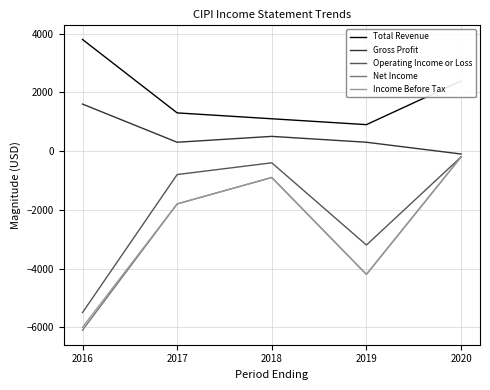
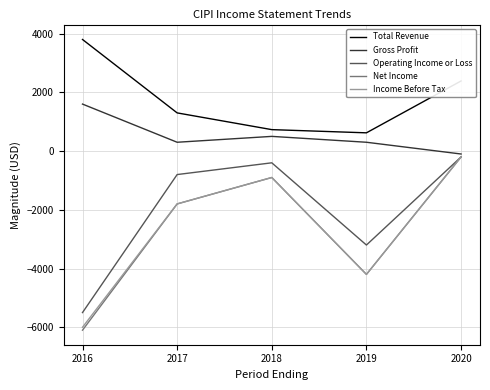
  {
    "Total Revenue": {
      "2016": 3800,
      "2017": 1300,
-     "2018": 1100,
-     "2019": 900
+     "2018": 700,
+     "2019": 600
    }
  }
